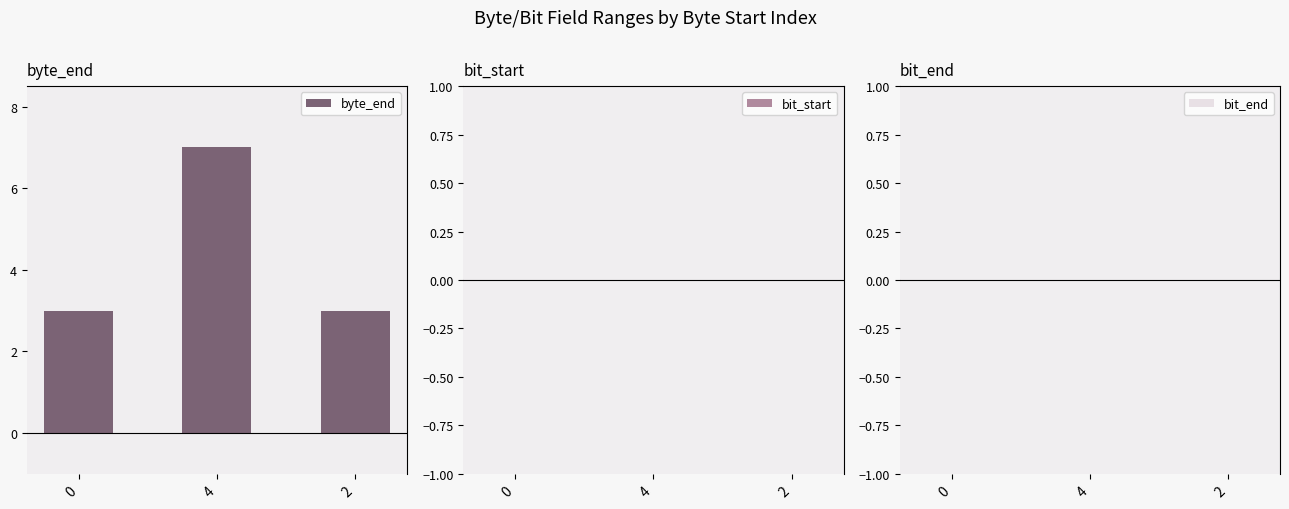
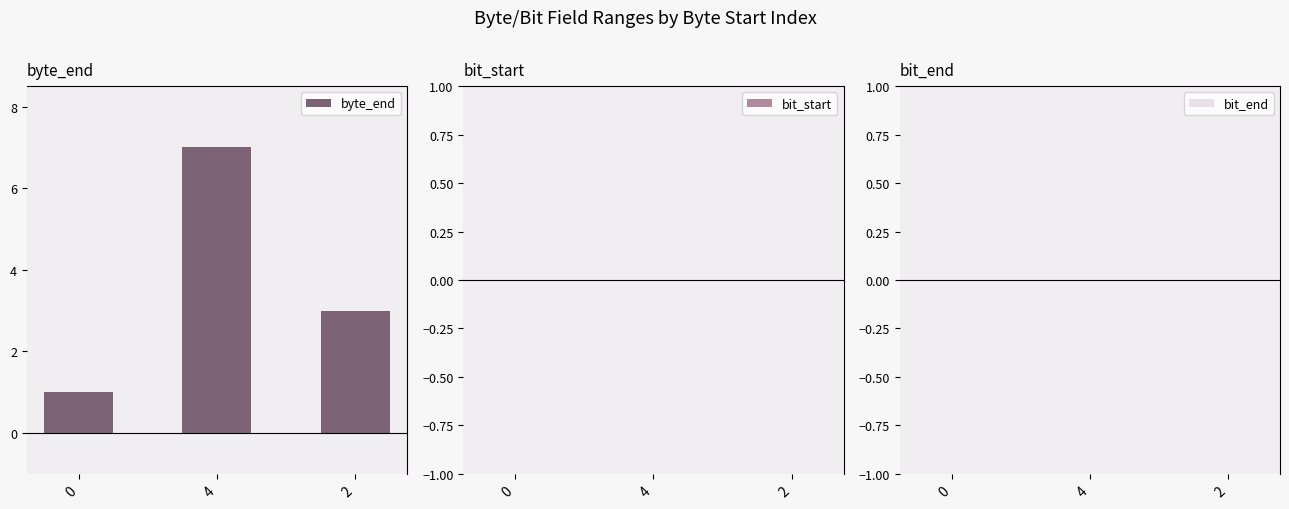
  {
    "byte_end": {
-     "0": 3,
+     "0": 1,
      "4": 7,
      "2": 3
    },
    "bit_start": {
      "0": 0.00,
      "4": 0.00,
      "2": 0.00
    },
    "bit_end": {
      "0": 0.00,
      "4": 0.00,
      "2": 0.00
    }
  }
